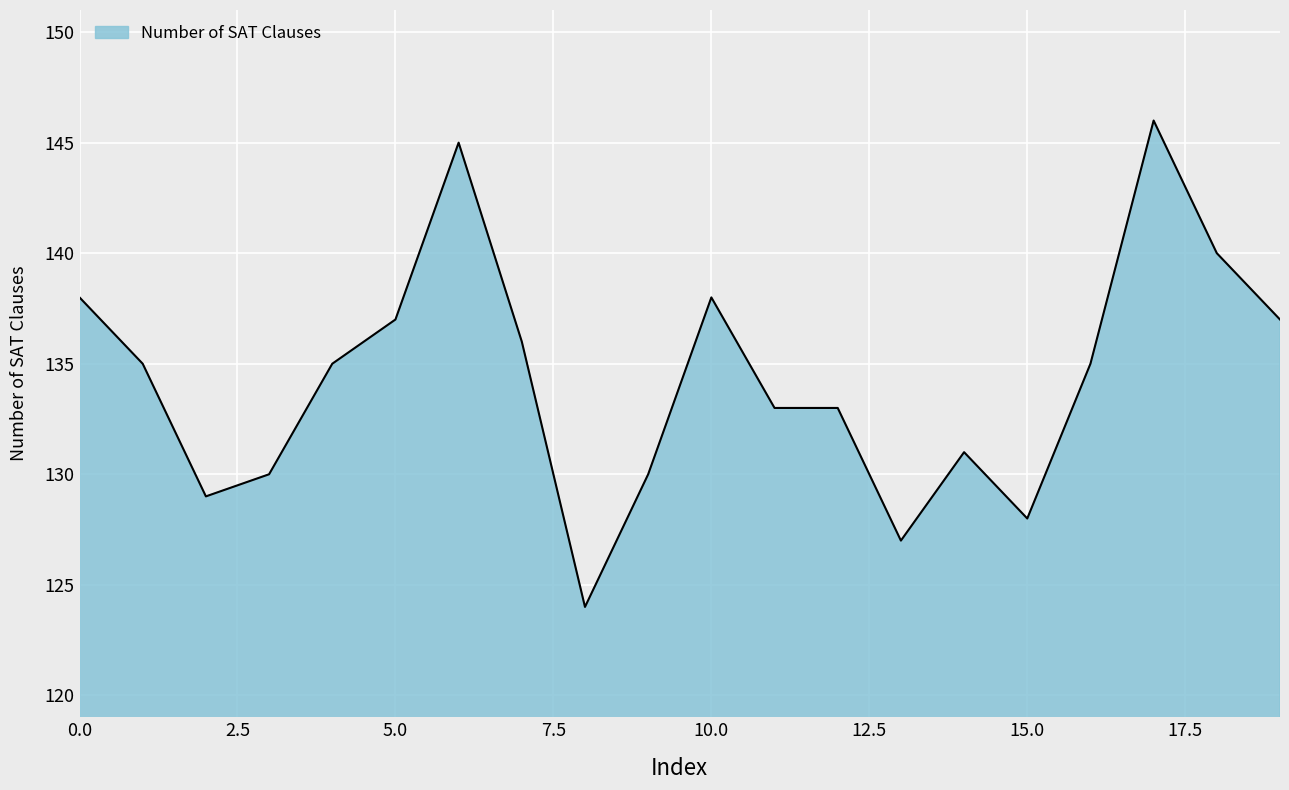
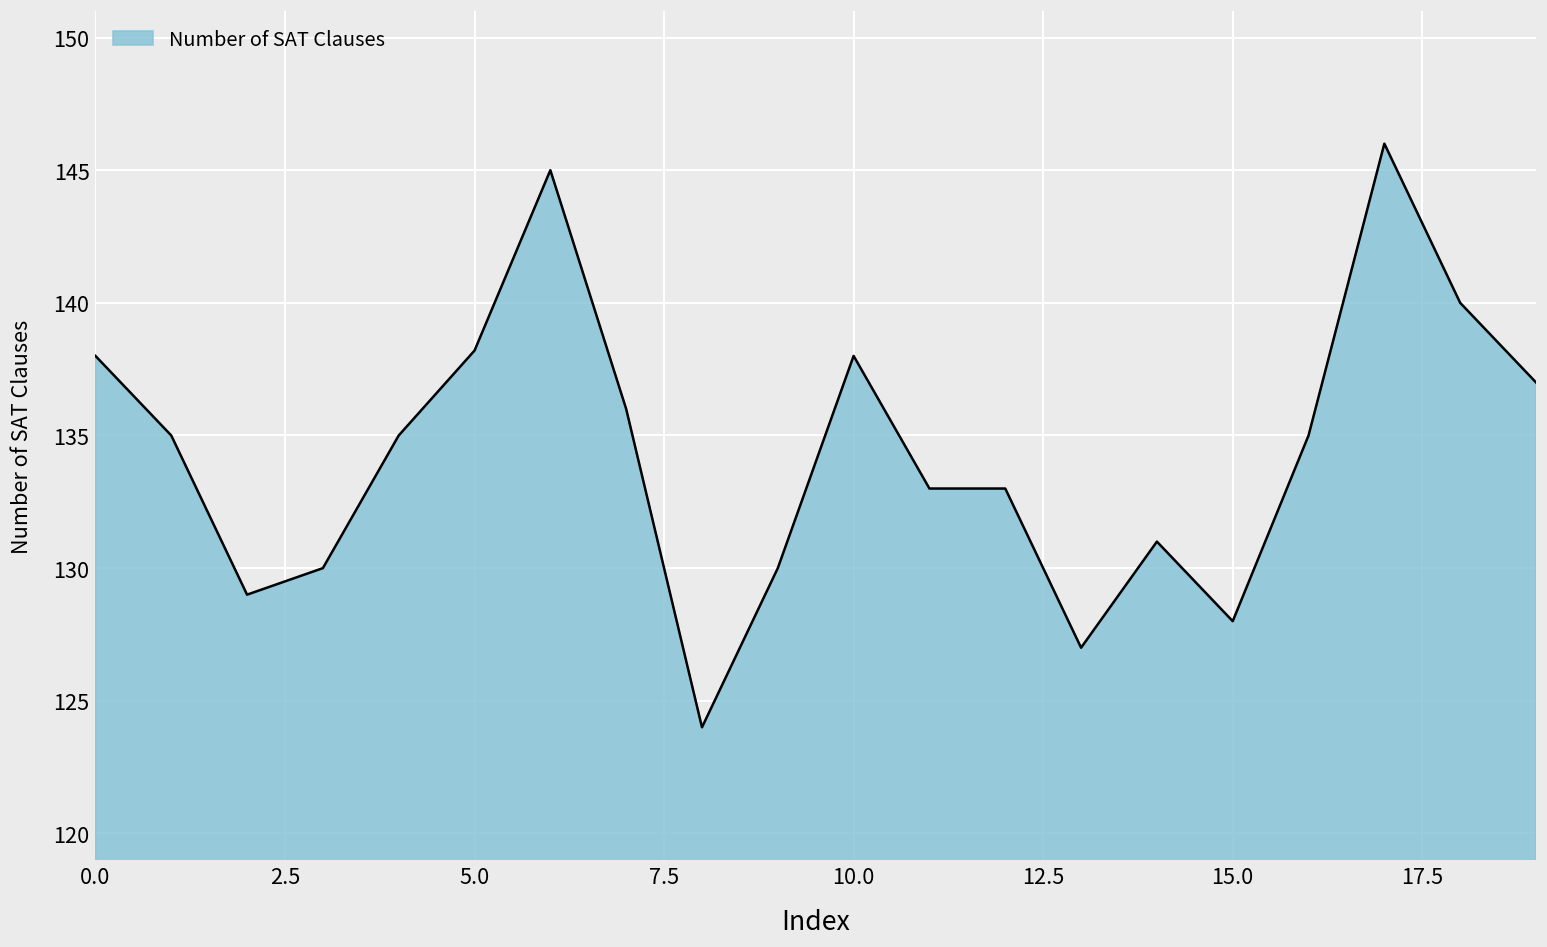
  {
    "0.0": 138.0,
-   "5.0": 137.0,
+   "5.0": 138.2,
    "10.0": 138.0,
    "15.0": 128.0
  }
